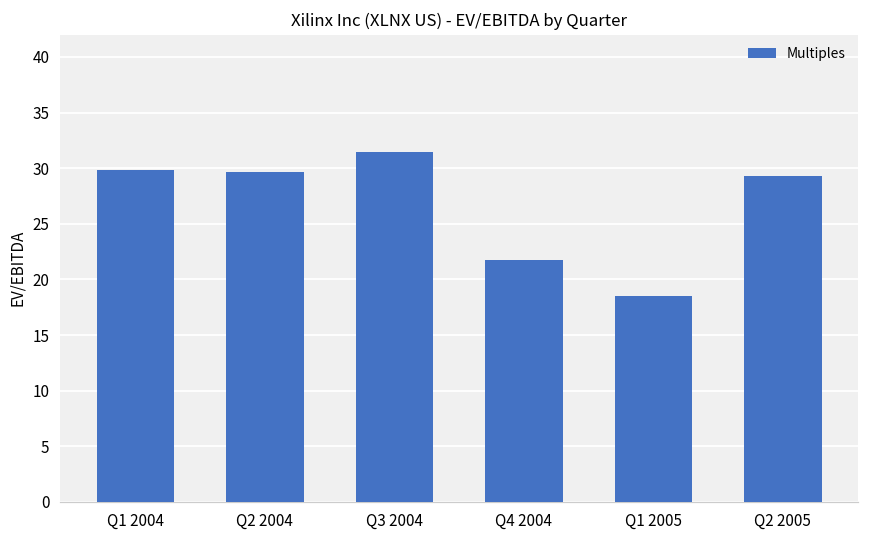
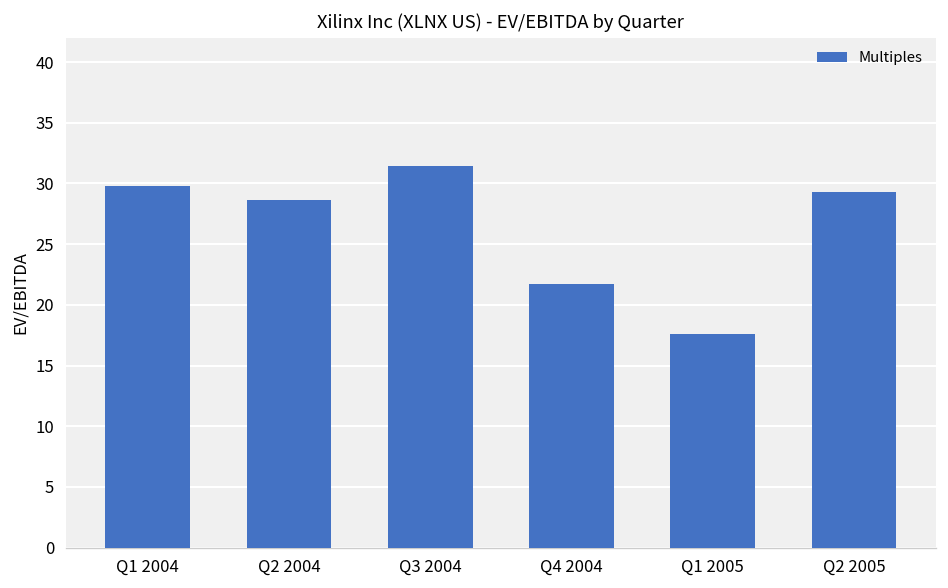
  {
    "Q1 2004": 29.8,
-   "Q2 2004": 29.7,
+   "Q2 2004": 28.6,
    "Q3 2004": 31.4,
    "Q4 2004": 21.7,
-   "Q1 2005": 18.5,
+   "Q1 2005": 17.6,
    "Q2 2005": 29.3
  }
